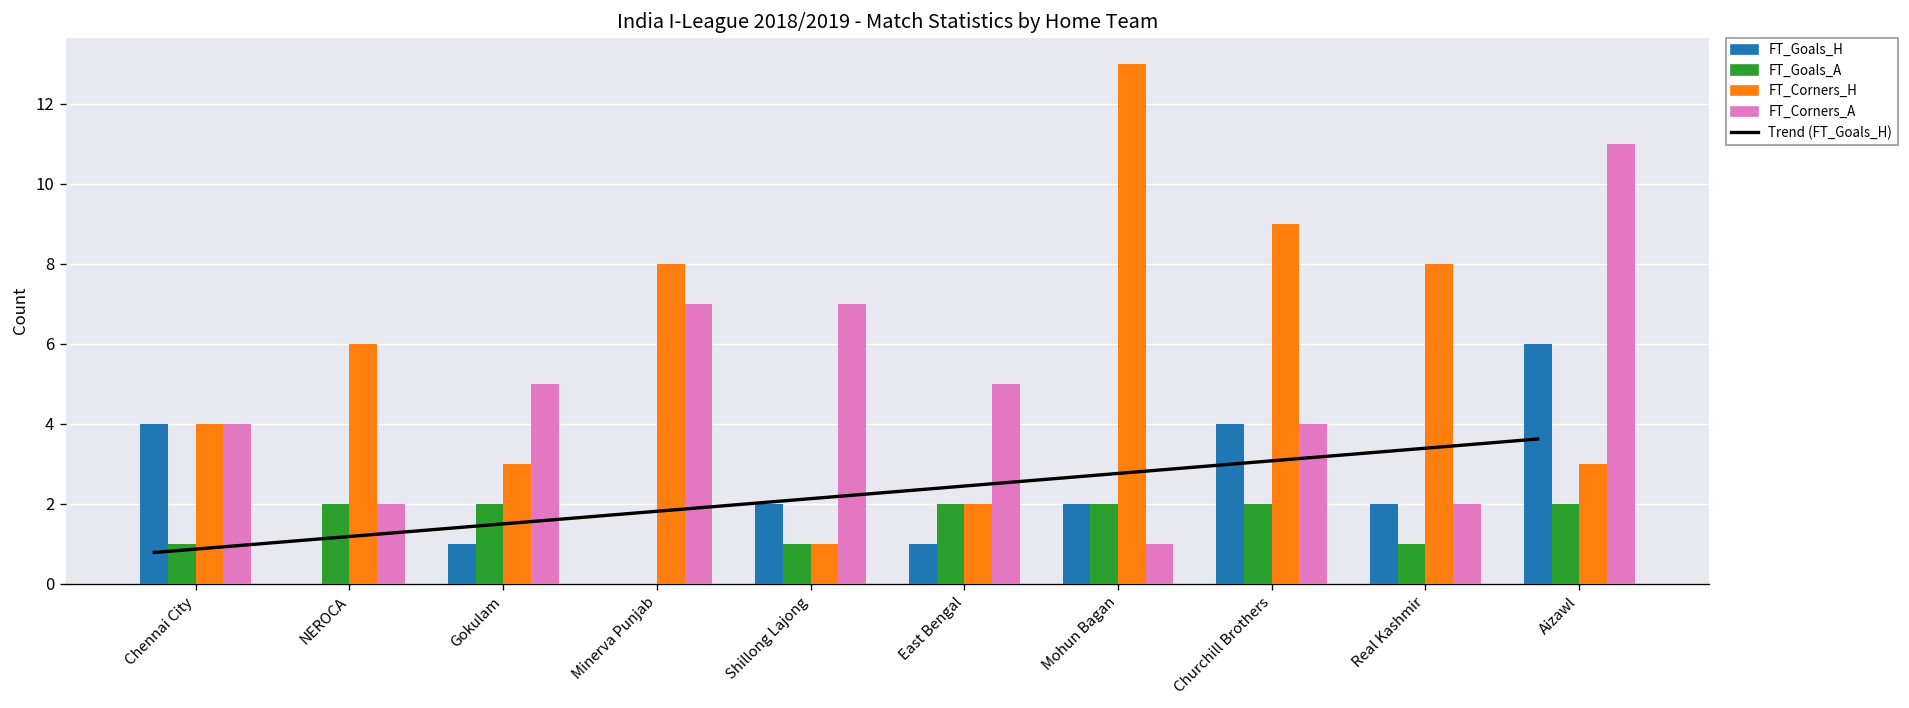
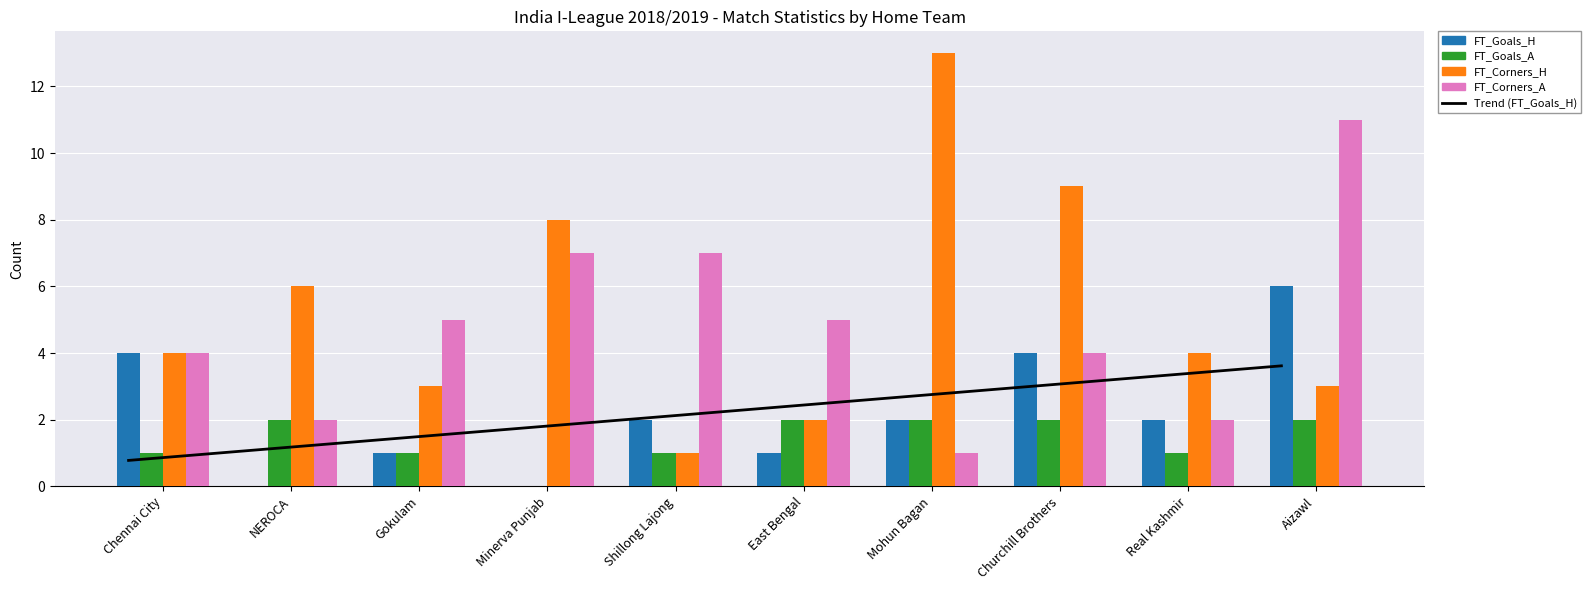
  {
    "FT_Goals_H": {
      "Chennai City": 4,
      "NEROCA": 0,
      "Gokulam": 1,
      "Minerva Punjab": 0,
      "Shillong Lajong": 2,
      "East Bengal": 1,
      "Mohun Bagan": 2,
      "Churchill Brothers": 4,
      "Real Kashmir": 2,
      "Aizawl": 6
    },
    "FT_Goals_A": {
      "Chennai City": 1,
      "NEROCA": 2,
-     "Gokulam": 2,
+     "Gokulam": 1,
      "Minerva Punjab": 0,
      "Shillong Lajong": 1,
      "East Bengal": 2,
      "Mohun Bagan": 2,
      "Churchill Brothers": 2,
      "Real Kashmir": 1,
      "Aizawl": 2
    },
    "FT_Corners_H": {
      "Chennai City": 4,
      "NEROCA": 6,
      "Gokulam": 3,
      "Minerva Punjab": 8,
      "Shillong Lajong": 1,
      "East Bengal": 2,
      "Mohun Bagan": 13,
      "Churchill Brothers": 9,
-     "Real Kashmir": 8,
+     "Real Kashmir": 4,
      "Aizawl": 3
    },
    "FT_Corners_A": {
      "Chennai City": 4,
      "NEROCA": 2,
      "Gokulam": 5,
      "Minerva Punjab": 7,
      "Shillong Lajong": 7,
      "East Bengal": 5,
      "Mohun Bagan": 1,
      "Churchill Brothers": 4,
      "Real Kashmir": 2,
      "Aizawl": 11
    }
  }
